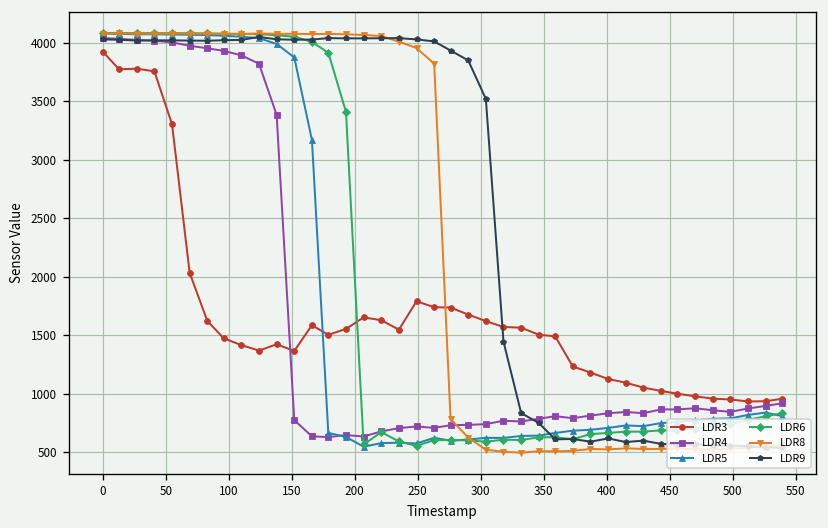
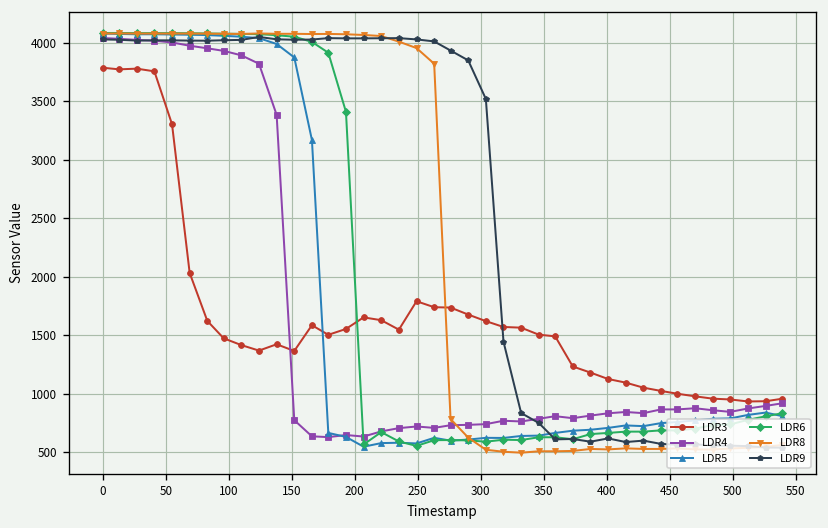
  {
    "LDR3": {
-     "0": 3900
+     "0": 3800
    }
  }
